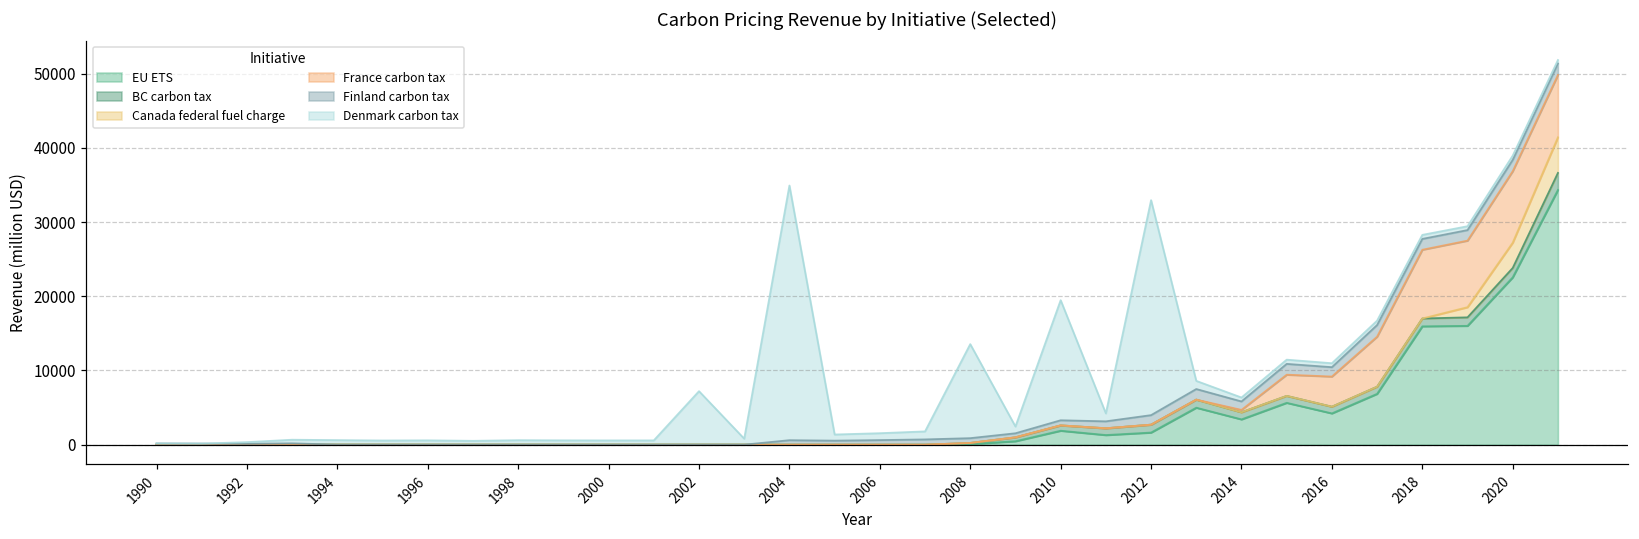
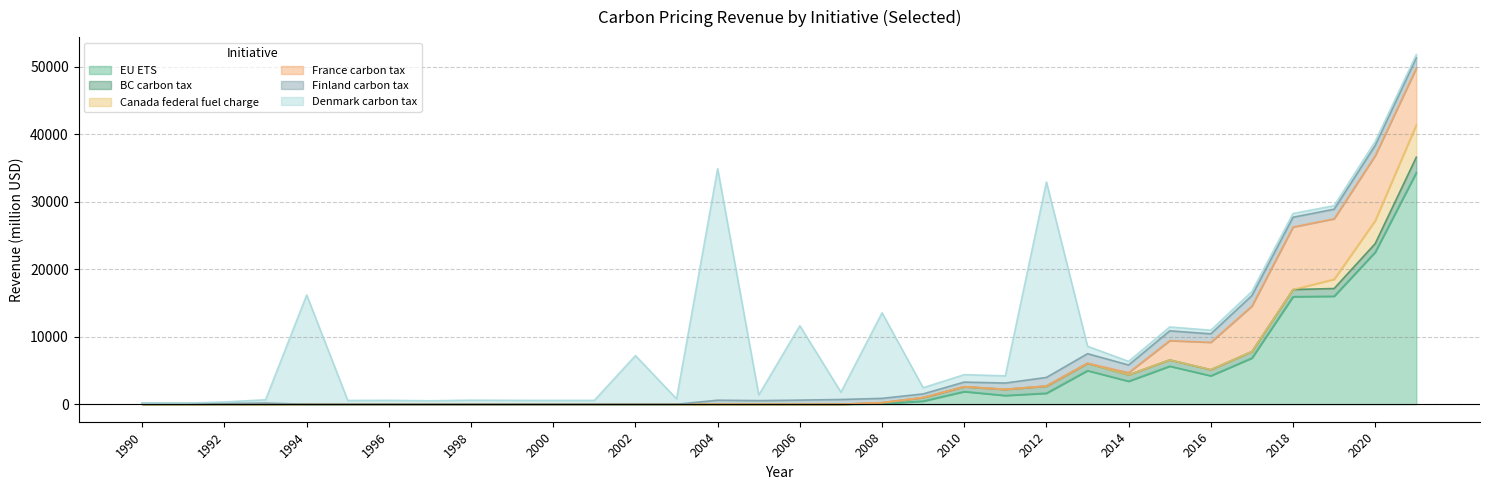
  {
    "Denmark carbon tax": {
-     "1994": 1000,
+     "1994": 16000,
      "1996": 1000,
      "1998": 1000,
      "2000": 1000,
      "2002": 7000,
      "2004": 34000,
-     "2006": 1000,
+     "2006": 11000,
      "2008": 13000,
-     "2010": 16000,
+     "2010": 1000,
      "2012": 29000,
      "2014": 1000,
      "2016": 1000,
      "2018": 1000,
      "2020": 1000
    }
  }
